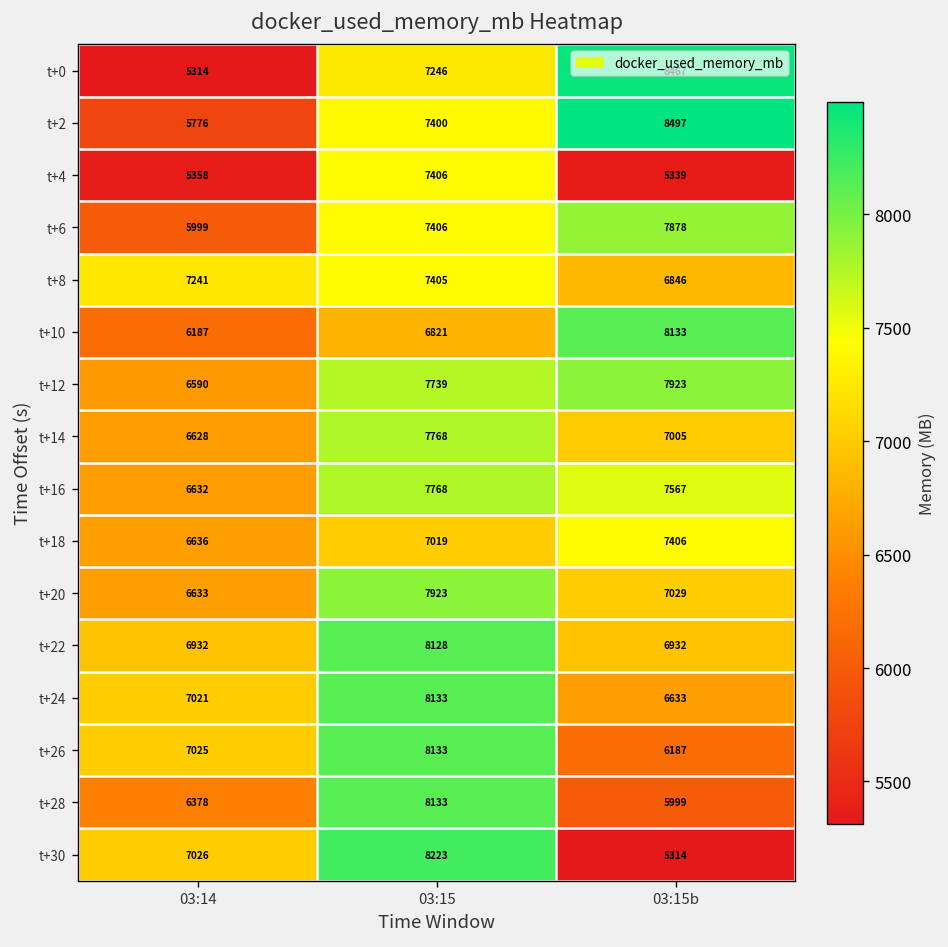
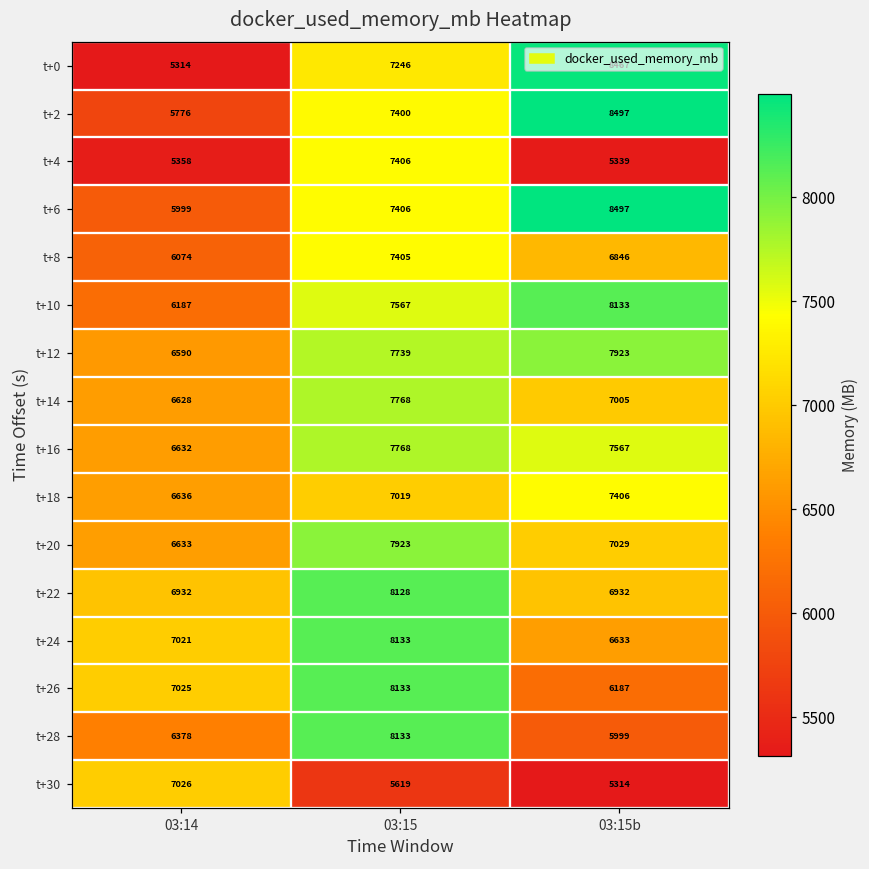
  {
    "t+0": {
      "03:14": 5314,
      "03:15": 7246
    },
    "t+2": {
      "03:14": 5776,
      "03:15": 7400,
      "03:15b": 8497
    },
    "t+4": {
      "03:14": 5358,
      "03:15": 7406,
      "03:15b": 5339
    },
    "t+6": {
      "03:14": 5999,
      "03:15": 7406,
-     "03:15b": 7878
+     "03:15b": 8497
    },
    "t+8": {
-     "03:14": 7241,
+     "03:14": 6074,
      "03:15": 7405,
      "03:15b": 6846
    },
    "t+10": {
      "03:14": 6187,
-     "03:15": 6821,
+     "03:15": 7567,
      "03:15b": 8133
    },
    "t+12": {
      "03:14": 6590,
      "03:15": 7739,
      "03:15b": 7923
    },
    "t+14": {
      "03:14": 6628,
      "03:15": 7768,
      "03:15b": 7005
    },
    "t+16": {
      "03:14": 6632,
      "03:15": 7768,
      "03:15b": 7567
    },
    "t+18": {
      "03:14": 6636,
      "03:15": 7019,
      "03:15b": 7406
    },
    "t+20": {
      "03:14": 6633,
      "03:15": 7923,
      "03:15b": 7029
    },
    "t+22": {
      "03:14": 6932,
      "03:15": 8128,
      "03:15b": 6932
    },
    "t+24": {
      "03:14": 7021,
      "03:15": 8133,
      "03:15b": 6633
    },
    "t+26": {
      "03:14": 7025,
      "03:15": 8133,
      "03:15b": 6187
    },
    "t+28": {
      "03:14": 6378,
      "03:15": 8133,
      "03:15b": 5999
    },
    "t+30": {
      "03:14": 7026,
-     "03:15": 8223,
+     "03:15": 5619,
      "03:15b": 5314
    }
  }
